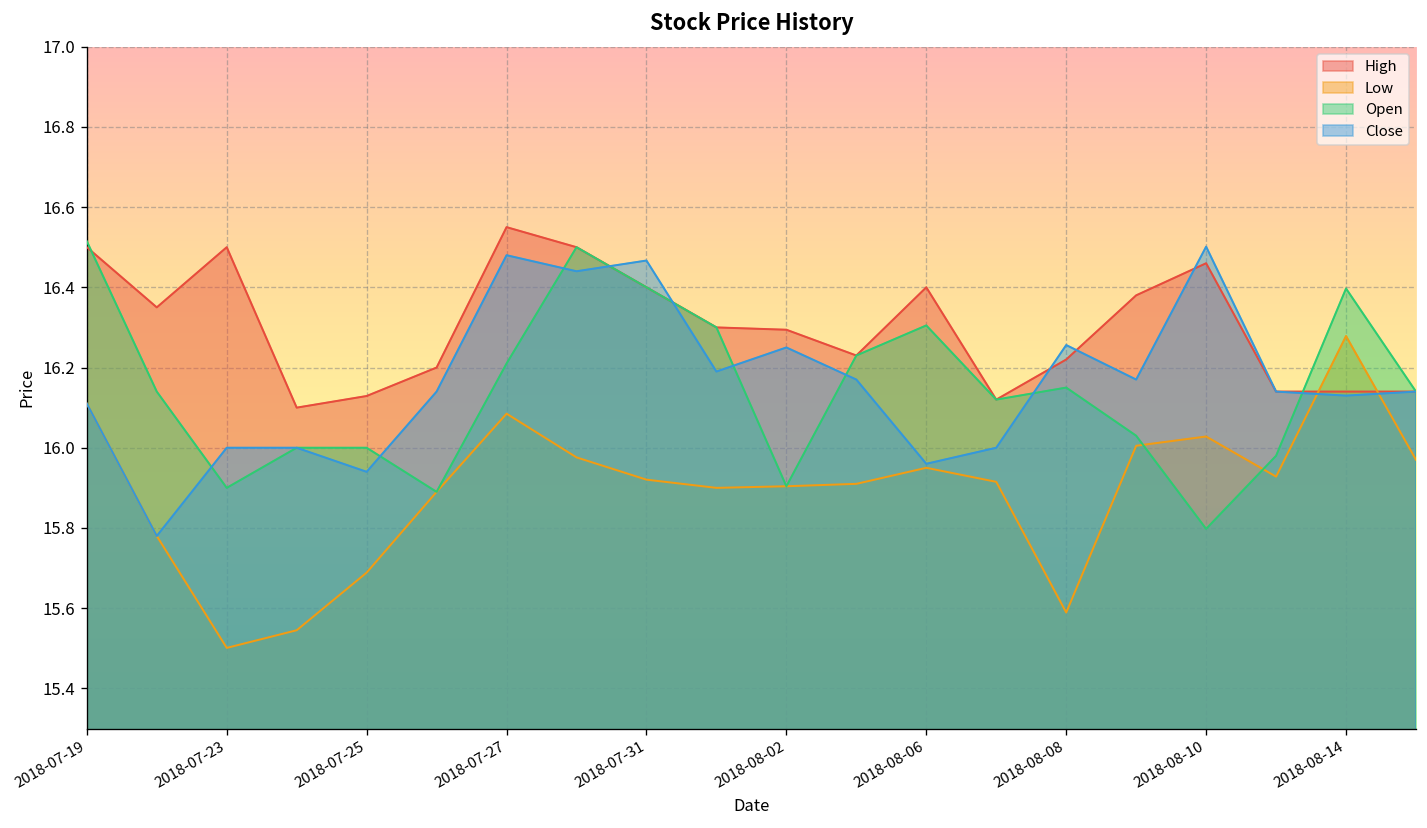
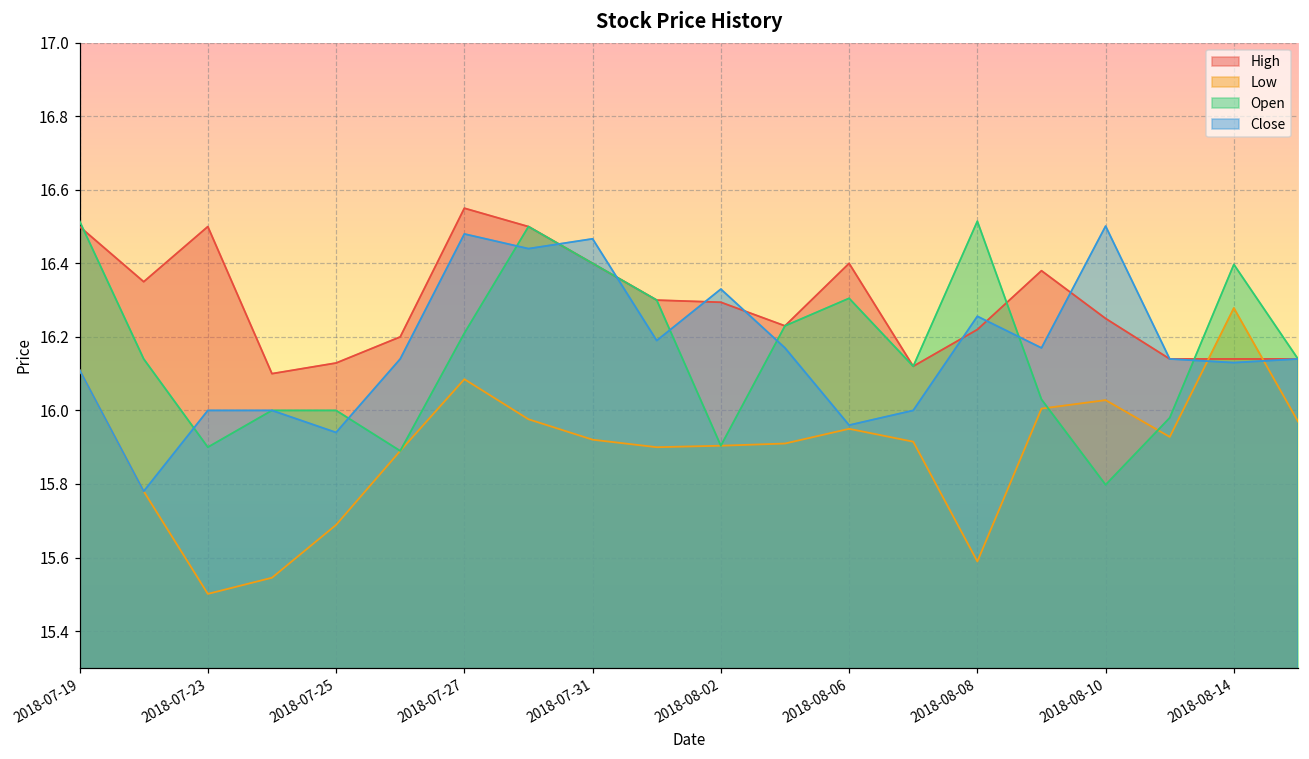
  {
    "High": {
      "2018-07-19": 16.50,
      "2018-07-23": 16.50,
      "2018-07-25": 16.13,
      "2018-07-27": 16.55,
      "2018-08-02": 16.29,
      "2018-08-06": 16.40,
      "2018-08-08": 16.22,
-     "2018-08-10": 16.46,
+     "2018-08-10": 16.25,
      "2018-08-14": 16.14
    },
    "Low": {
      "2018-07-23": 15.50,
      "2018-07-25": 15.69,
      "2018-07-27": 16.08,
      "2018-07-31": 15.92,
      "2018-08-06": 15.95,
      "2018-08-08": 15.59,
      "2018-08-10": 16.03,
      "2018-08-14": 16.28
    },
    "Open": {
      "2018-07-19": 16.51,
      "2018-07-23": 15.90,
      "2018-07-25": 16.00,
      "2018-07-27": 16.21,
      "2018-08-06": 16.30,
-     "2018-08-08": 16.15,
+     "2018-08-08": 16.51,
      "2018-08-10": 15.80,
      "2018-08-14": 16.40
    },
    "Close": {
      "2018-07-23": 16.00,
      "2018-07-25": 15.94,
      "2018-07-27": 16.48,
      "2018-07-31": 16.47,
-     "2018-08-02": 16.25,
+     "2018-08-02": 16.33,
      "2018-08-06": 15.96,
      "2018-08-08": 16.26,
      "2018-08-10": 16.50,
      "2018-08-14": 16.13
    }
  }
